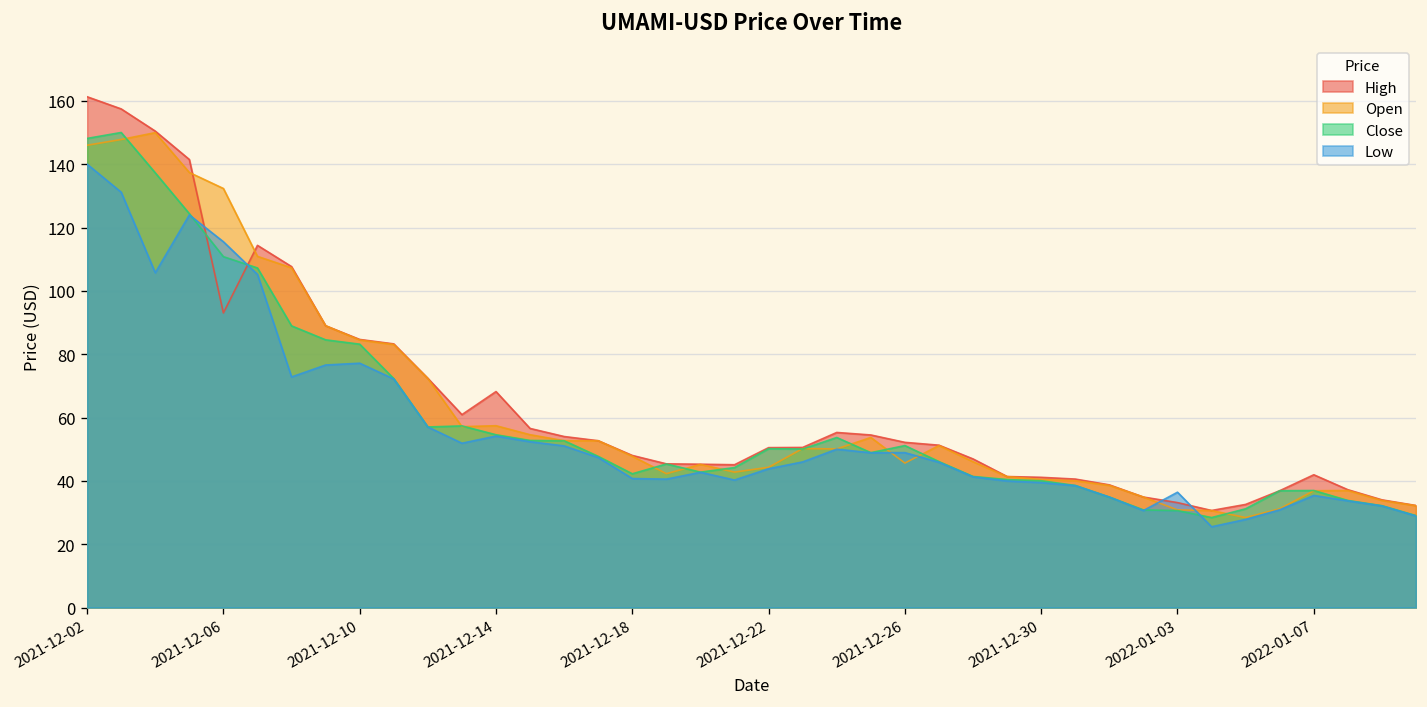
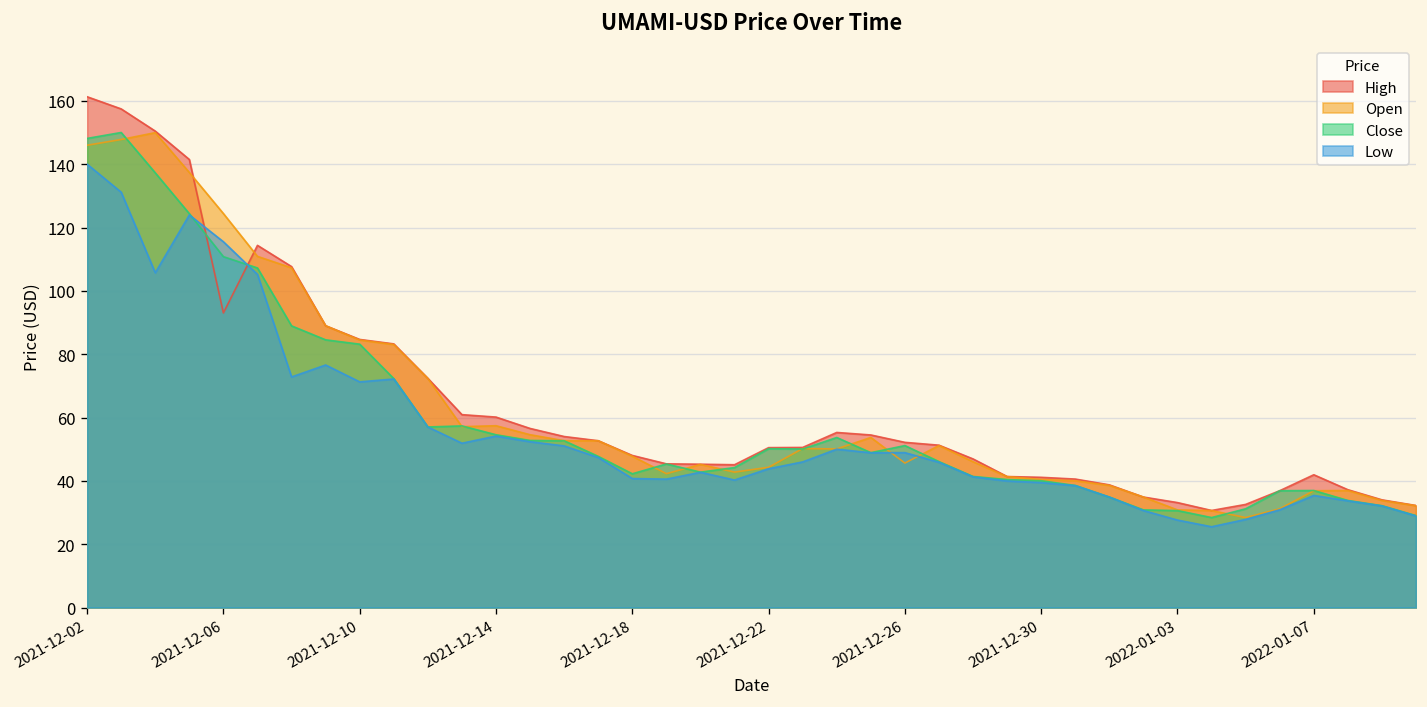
  {
    "High": {
      "2021-12-02": 161,
      "2021-12-06": 93,
-     "2021-12-14": 68,
+     "2021-12-14": 60,
      "2021-12-26": 52,
      "2022-01-03": 33,
      "2022-01-07": 42
    },
    "Open": {
      "2021-12-02": 146,
-     "2021-12-06": 132,
+     "2021-12-06": 124,
      "2021-12-14": 57,
      "2021-12-26": 46
    },
    "Close": {
      "2021-12-02": 148,
      "2021-12-06": 111,
      "2021-12-10": 83,
      "2021-12-18": 42,
      "2021-12-26": 51
    },
    "Low": {
      "2021-12-02": 140,
      "2021-12-06": 116,
-     "2021-12-10": 77,
+     "2021-12-10": 71,
      "2021-12-18": 41,
      "2021-12-26": 49,
-     "2022-01-03": 36,
+     "2022-01-03": 28,
      "2022-01-07": 35
    }
  }
